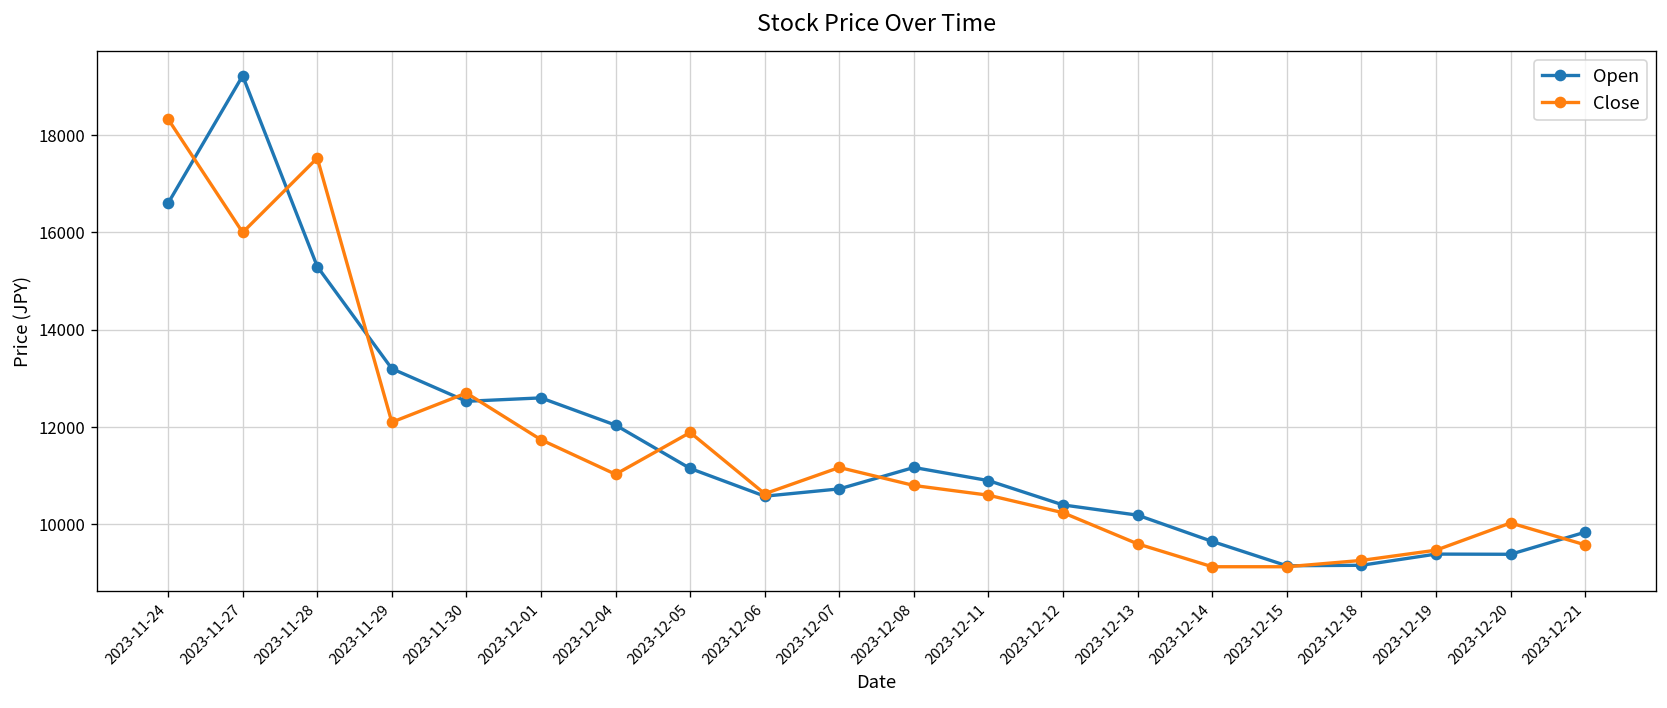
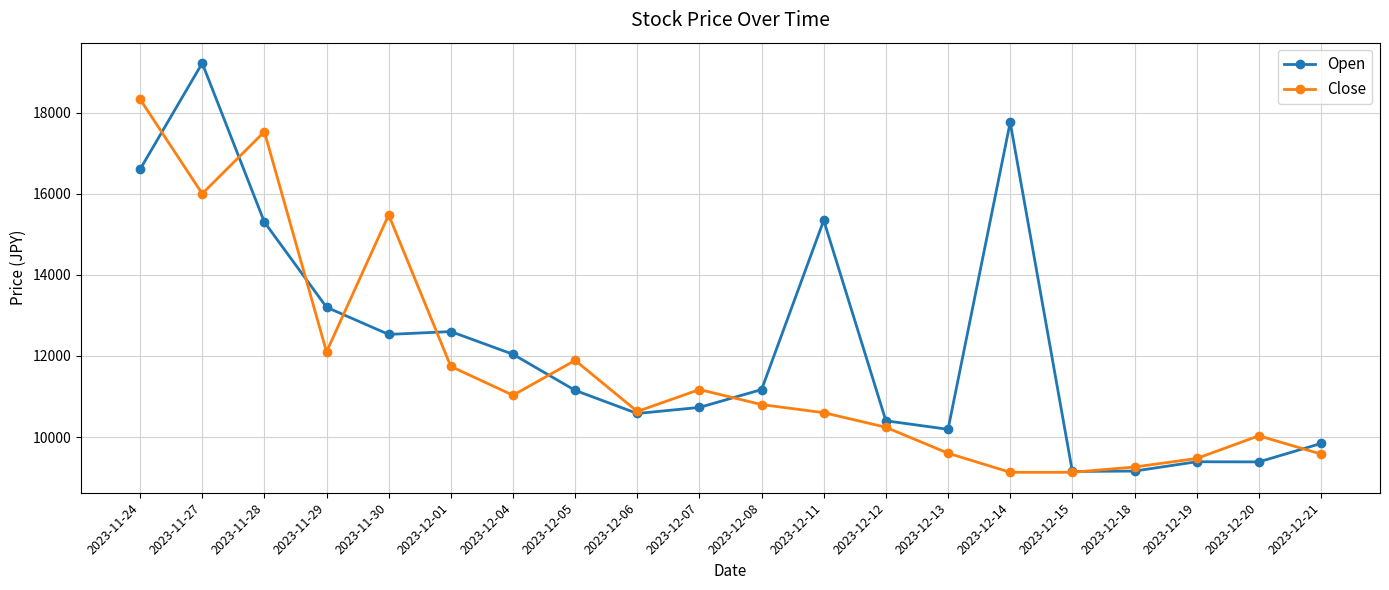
  {
    "Open": {
      "2023-11-24": 16600,
      "2023-11-27": 19200,
      "2023-11-28": 15300,
      "2023-11-29": 13200,
      "2023-11-30": 12500,
      "2023-12-01": 12600,
      "2023-12-04": 12000,
      "2023-12-05": 11200,
      "2023-12-07": 10700,
      "2023-12-08": 11200,
-     "2023-12-11": 10900,
+     "2023-12-11": 15300,
      "2023-12-12": 10400,
      "2023-12-13": 10200,
-     "2023-12-14": 9700,
+     "2023-12-14": 17800,
      "2023-12-18": 9200,
      "2023-12-19": 9400,
      "2023-12-20": 9400,
      "2023-12-21": 9800
    },
    "Close": {
      "2023-11-24": 18300,
      "2023-11-27": 16000,
      "2023-11-28": 17500,
      "2023-11-29": 12100,
-     "2023-11-30": 12700,
+     "2023-11-30": 15500,
      "2023-12-01": 11700,
      "2023-12-04": 11000,
      "2023-12-05": 11900,
      "2023-12-07": 11200,
      "2023-12-08": 10800,
      "2023-12-11": 10600,
      "2023-12-12": 10200,
      "2023-12-13": 9600,
      "2023-12-14": 9100,
      "2023-12-18": 9300,
      "2023-12-19": 9500,
      "2023-12-20": 10000,
      "2023-12-21": 9600
    }
  }
